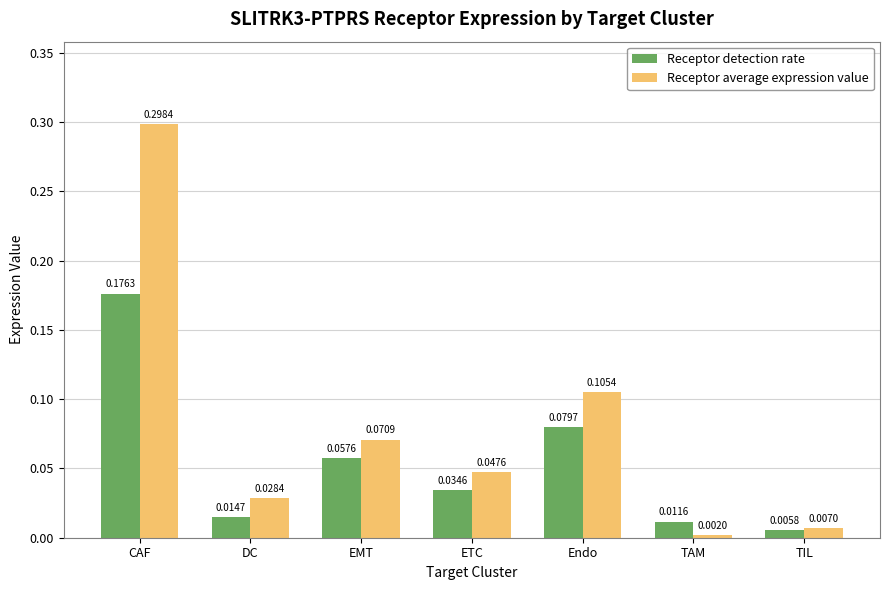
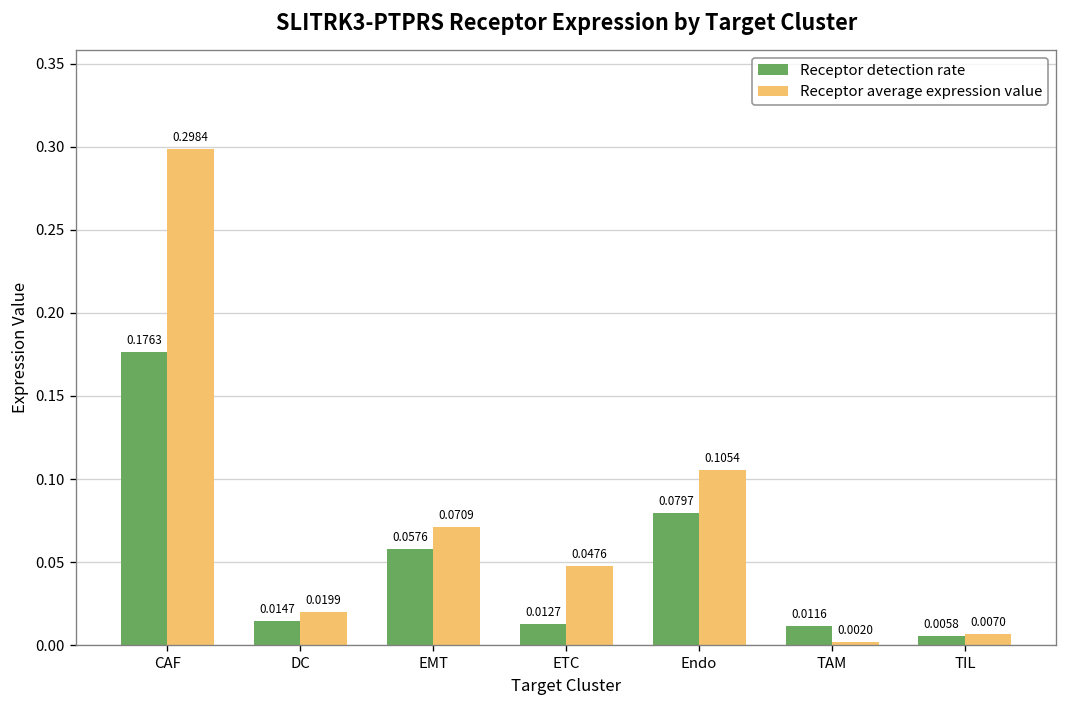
  {
    "Receptor detection rate": {
      "CAF": 0.1763,
      "DC": 0.0147,
      "EMT": 0.0576,
-     "ETC": 0.0346,
+     "ETC": 0.0127,
      "Endo": 0.0797,
      "TAM": 0.0116,
      "TIL": 0.0058
    },
    "Receptor average expression value": {
      "CAF": 0.2984,
-     "DC": 0.0284,
+     "DC": 0.0199,
      "EMT": 0.0709,
      "ETC": 0.0476,
      "Endo": 0.1054,
      "TAM": 0.0020,
      "TIL": 0.0070
    }
  }
